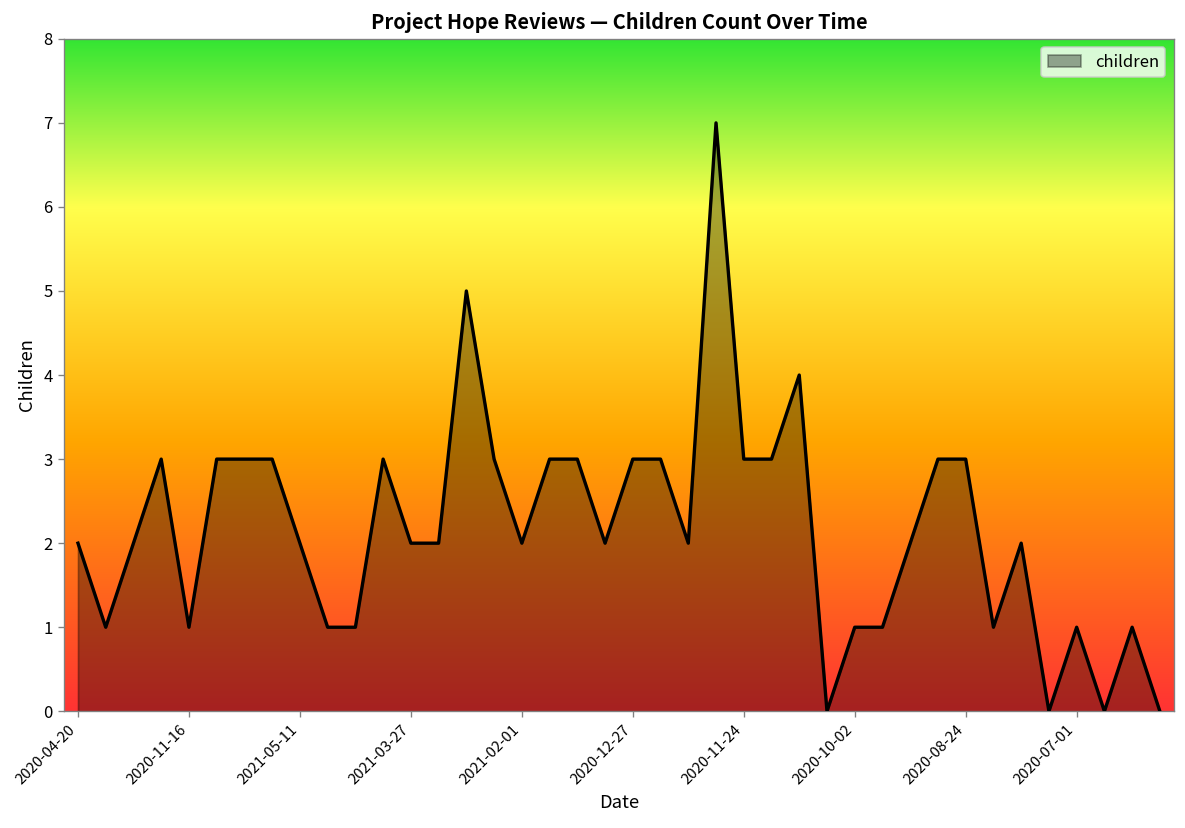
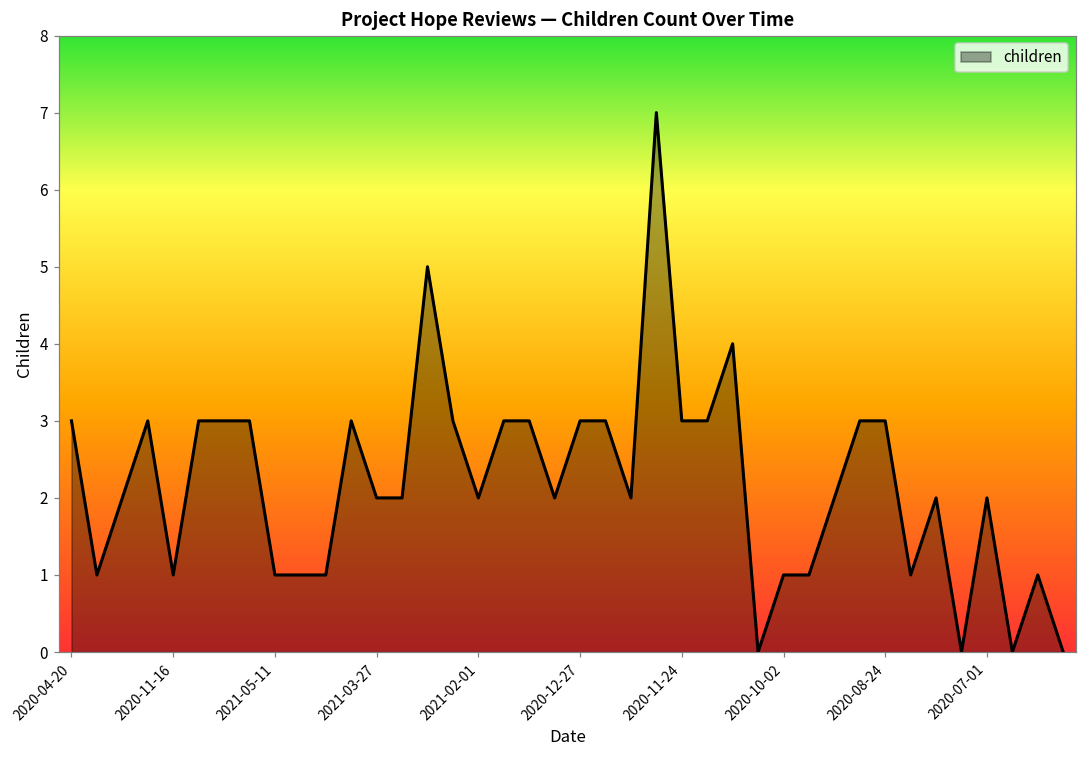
  {
-   "2020-04-20": 2,
+   "2020-04-20": 3,
    "2020-11-16": 1,
-   "2021-05-11": 2,
+   "2021-05-11": 1,
    "2021-03-27": 2,
    "2021-02-01": 2,
    "2020-12-27": 3,
    "2020-11-24": 3,
    "2020-10-02": 1,
    "2020-08-24": 3,
-   "2020-07-01": 1
+   "2020-07-01": 2
  }
